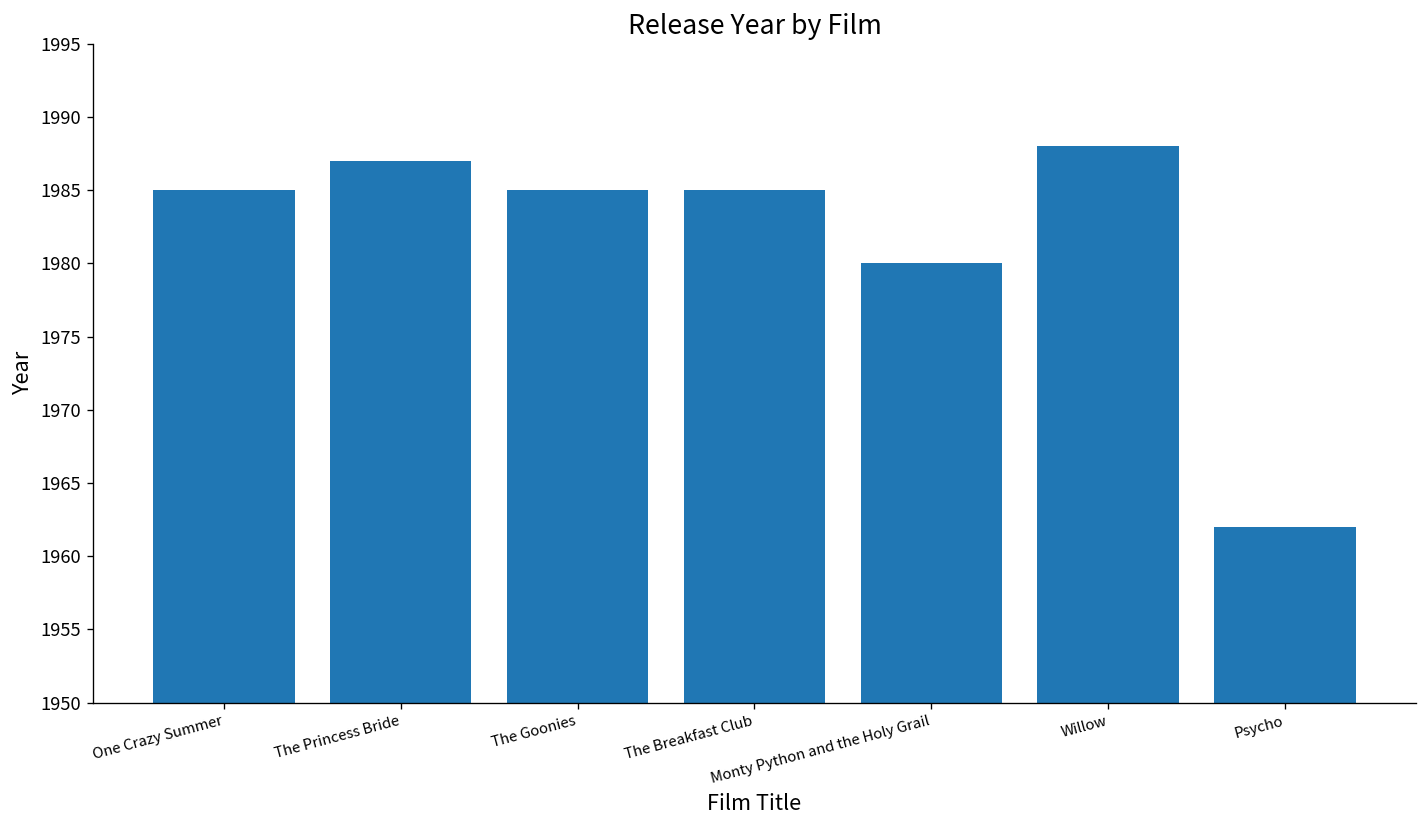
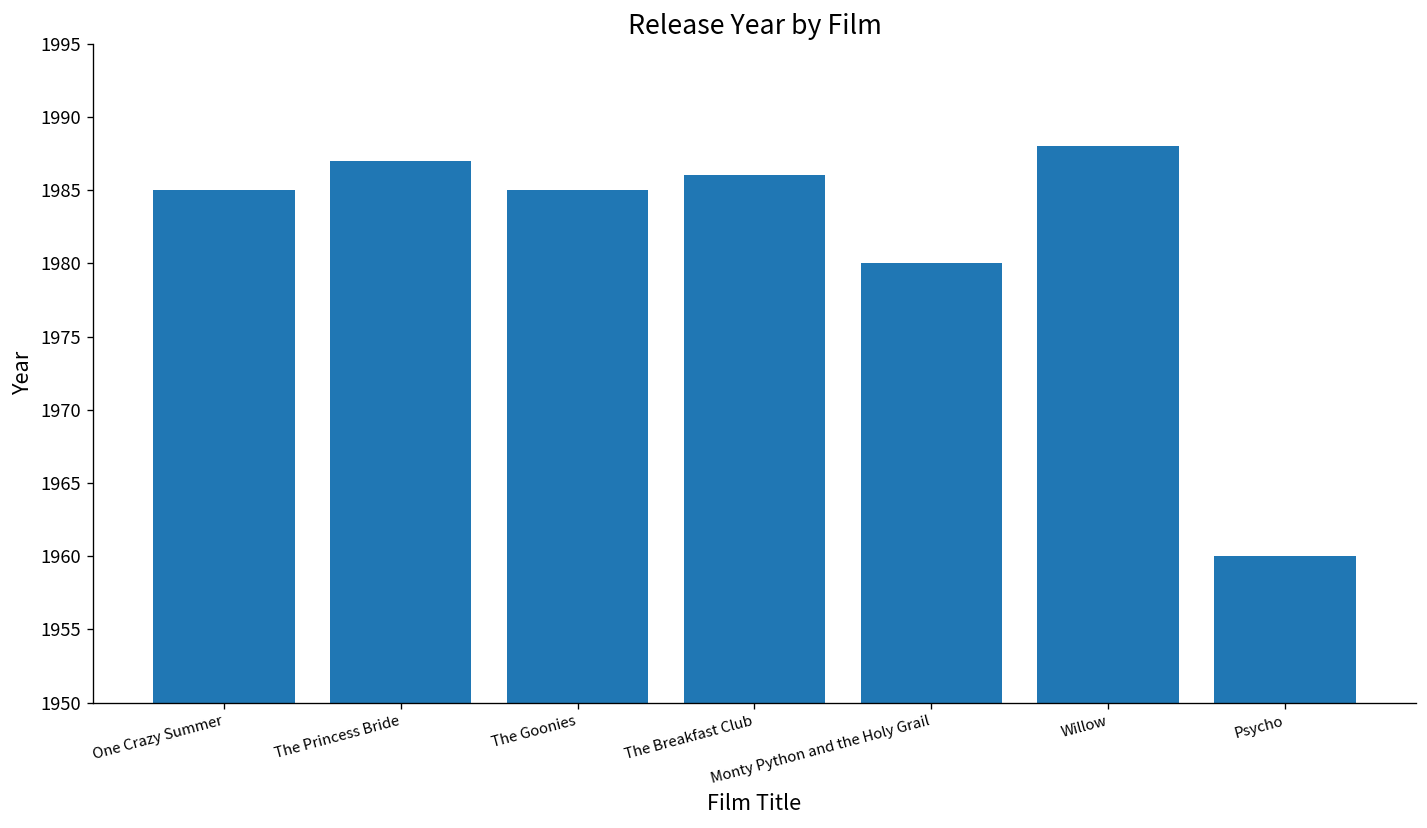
  {
    "One Crazy Summer": 1985,
    "The Princess Bride": 1987,
    "The Goonies": 1985,
-   "The Breakfast Club": 1985,
+   "The Breakfast Club": 1986,
    "Monty Python and the Holy Grail": 1980,
    "Willow": 1988,
-   "Psycho": 1962
+   "Psycho": 1960
  }
